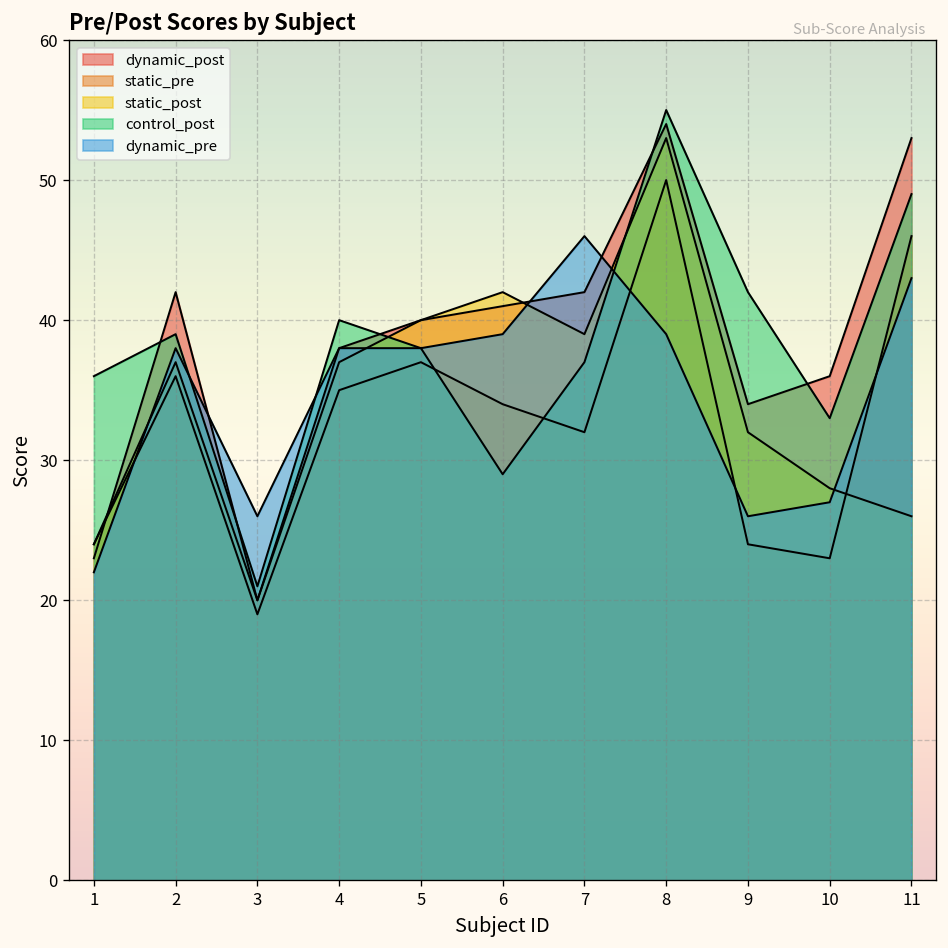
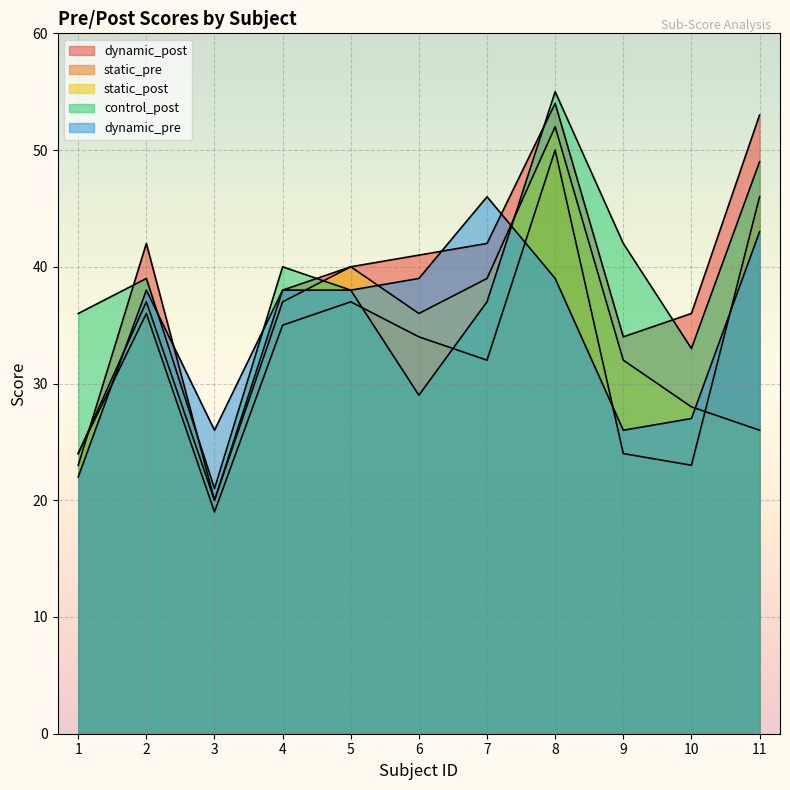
  {
    "static_post": {
      "2": 37,
      "4": 37,
-     "6": 42,
+     "6": 36,
      "7": 39,
-     "8": 53,
+     "8": 52,
      "9": 32,
      "10": 28,
      "11": 26
    },
    "control_post": {
      "1": 36,
      "2": 39,
      "3": 21,
      "4": 40,
      "6": 29,
      "7": 37,
      "8": 55,
      "9": 42,
      "10": 33,
      "11": 49
    },
    "dynamic_pre": {
      "1": 22,
      "2": 38,
      "3": 26,
      "6": 39,
      "7": 46,
      "8": 39,
      "9": 26,
      "10": 27,
      "11": 43
    }
  }
